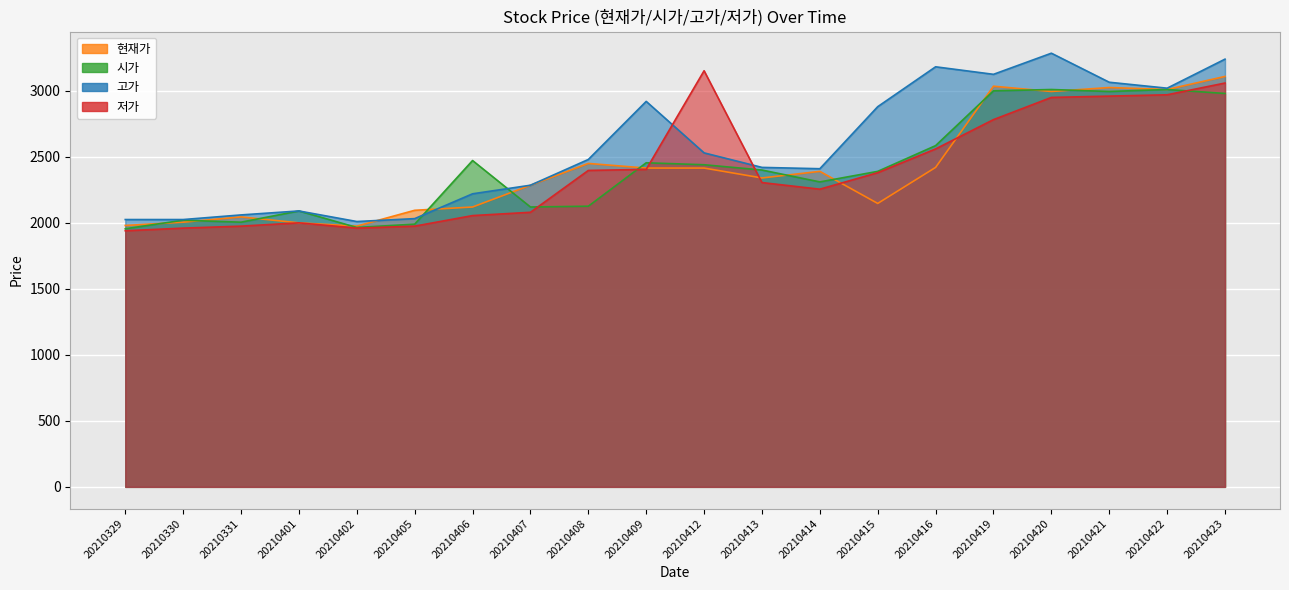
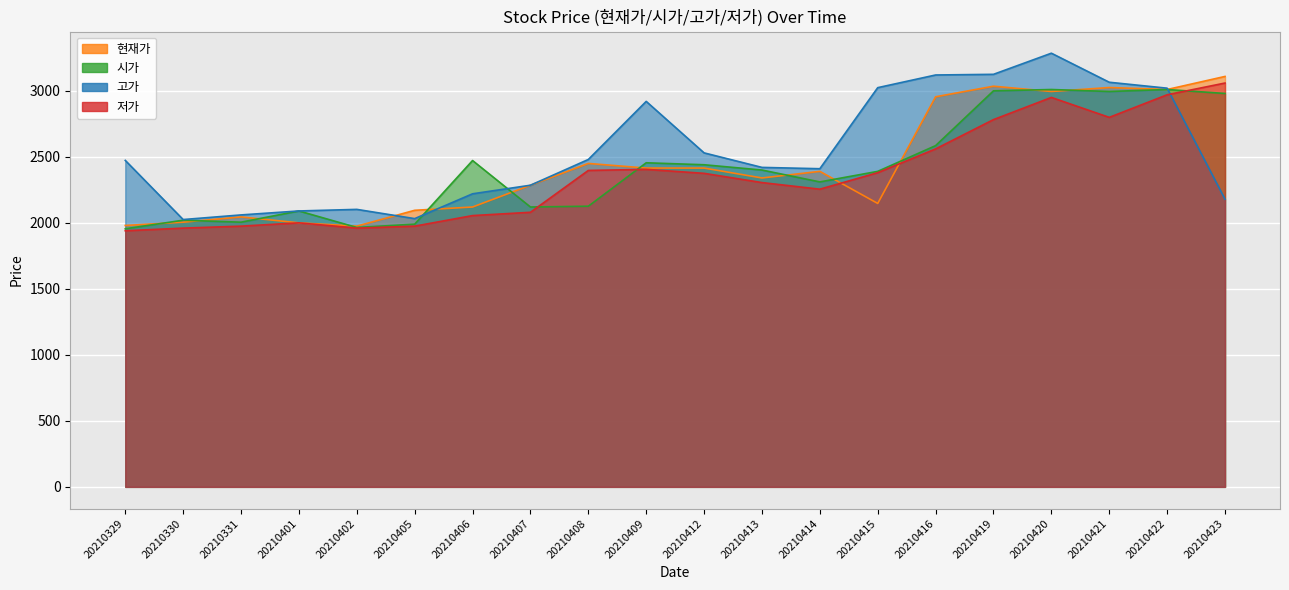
  {
    "현재가": {
      "20210329": 1980,
      "20210405": 2100,
      "20210406": 2120,
      "20210408": 2450,
      "20210412": 2420,
      "20210413": 2340,
      "20210414": 2390,
      "20210415": 2150,
-     "20210416": 2420,
+     "20210416": 2960,
      "20210419": 3040,
      "20210421": 3030,
      "20210423": 3110
    },
    "시가": {
      "20210331": 2010,
      "20210406": 2470,
      "20210407": 2120,
      "20210408": 2130,
      "20210409": 2460,
      "20210412": 2440,
      "20210413": 2400,
      "20210414": 2310,
      "20210416": 2590,
      "20210419": 3000,
      "20210421": 3000,
      "20210423": 2980
    },
    "고가": {
-     "20210329": 2030,
-     "20210402": 2010,
+     "20210329": 2470,
+     "20210402": 2100,
      "20210405": 2030,
      "20210406": 2220,
      "20210408": 2480,
      "20210409": 2920,
      "20210412": 2530,
      "20210413": 2420,
      "20210414": 2410,
-     "20210415": 2880,
-     "20210416": 3180,
+     "20210415": 3020,
+     "20210416": 3120,
      "20210419": 3130,
      "20210420": 3290,
      "20210421": 3070,
-     "20210423": 3240
+     "20210423": 2180
    },
    "저가": {
      "20210330": 1960,
      "20210331": 1980,
      "20210406": 2060,
      "20210407": 2080,
      "20210408": 2400,
-     "20210412": 3150,
+     "20210412": 2380,
      "20210413": 2310,
      "20210414": 2260,
      "20210416": 2560,
      "20210419": 2780,
      "20210420": 2950,
-     "20210421": 2960,
+     "20210421": 2800,
      "20210422": 2970,
      "20210423": 3060
    }
  }
